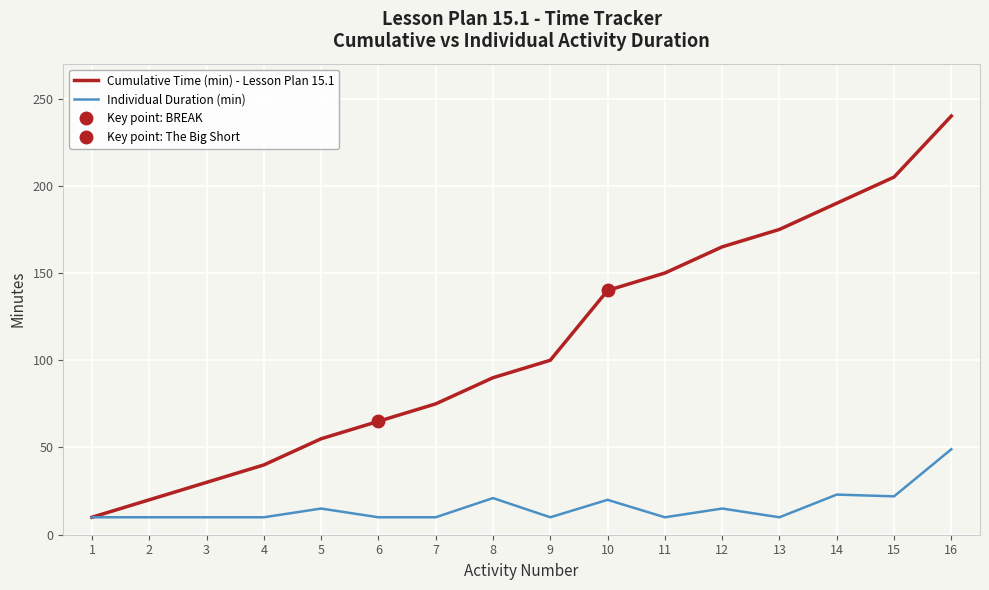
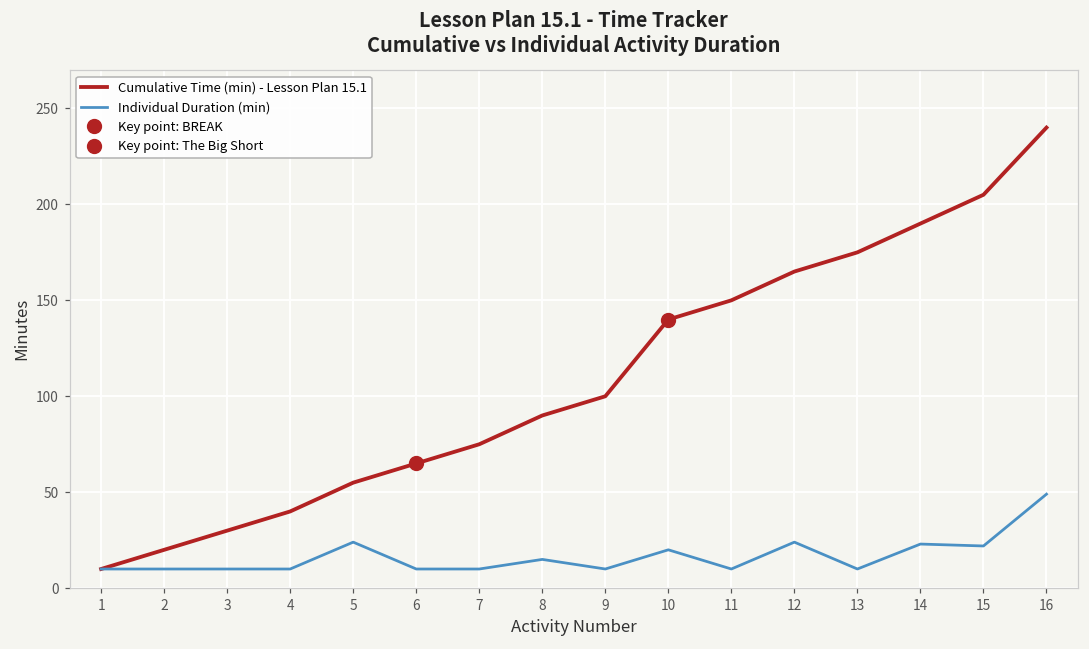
  {
    "Individual Duration (min)": {
      "2": 10,
      "3": 10,
      "4": 10,
-     "5": 15,
+     "5": 24,
      "6": 10,
      "7": 10,
-     "8": 21,
+     "8": 15,
      "9": 10,
      "10": 20,
      "11": 10,
-     "12": 15,
+     "12": 24,
      "13": 10,
      "14": 23,
      "15": 22,
      "16": 49
    }
  }
